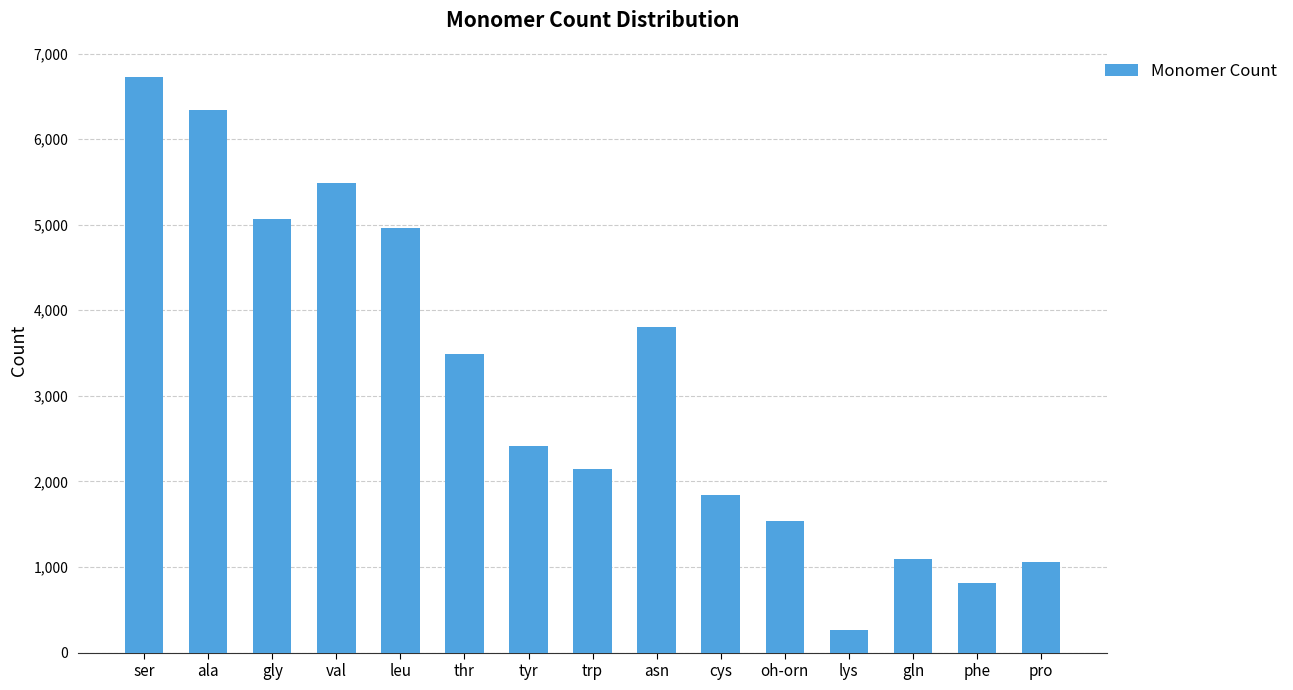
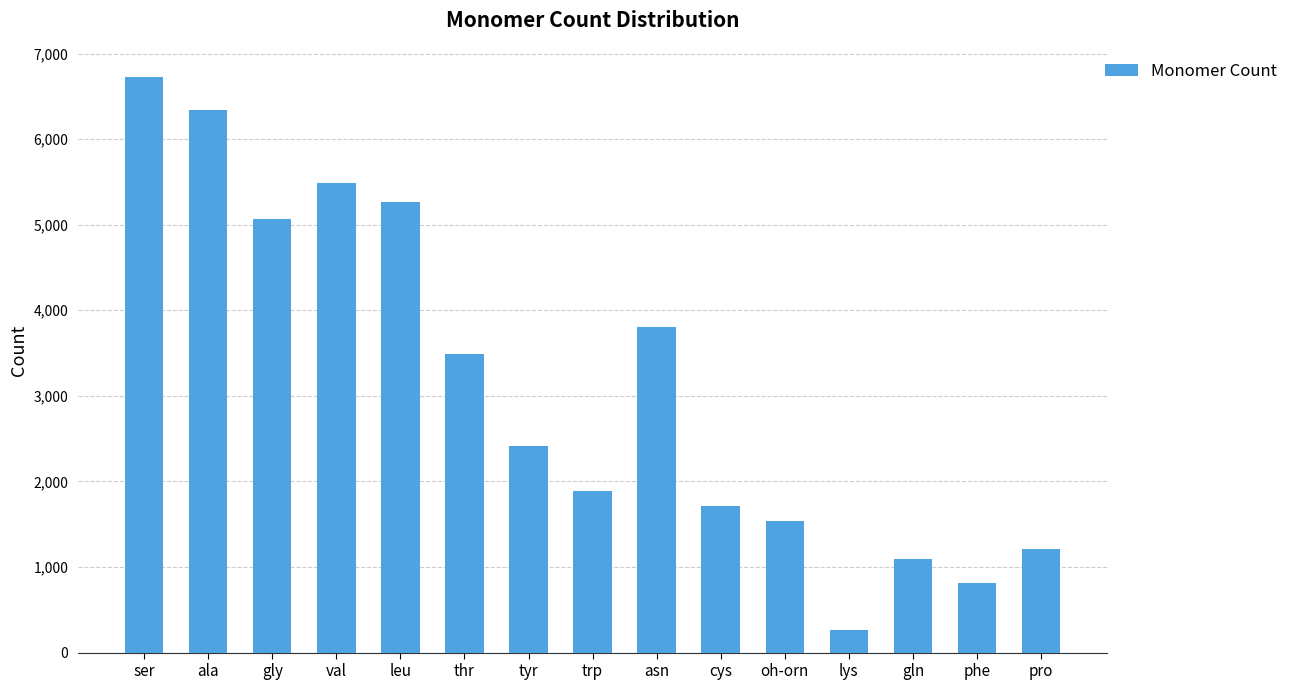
  {
    "ser": "6,700",
    "ala": "6,300",
    "gly": "5,100",
    "val": "5,500",
-   "leu": "5,000",
+   "leu": "5,300",
    "thr": "3,500",
    "tyr": "2,400",
-   "trp": "2,100",
+   "trp": "1,900",
    "asn": "3,800",
-   "cys": "1,800",
+   "cys": "1,700",
    "oh-orn": "1,500",
    "lys": "300",
    "gln": "1,100",
    "phe": "800",
-   "pro": "1,100"
+   "pro": "1,200"
  }
